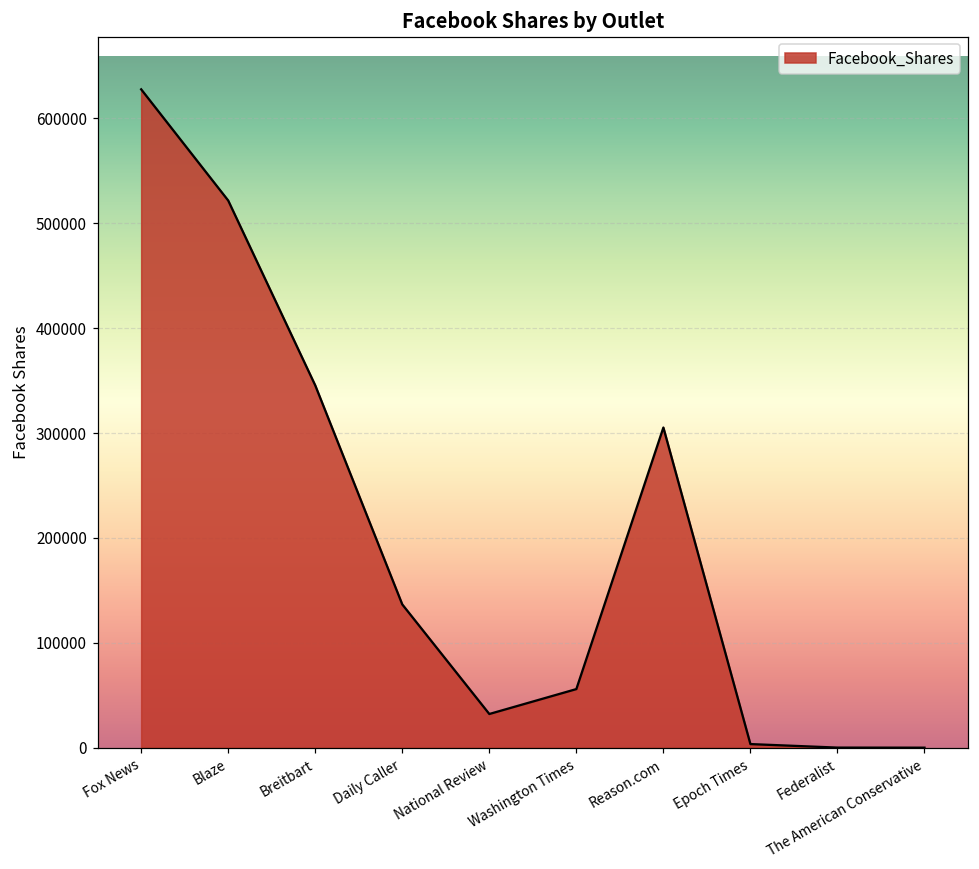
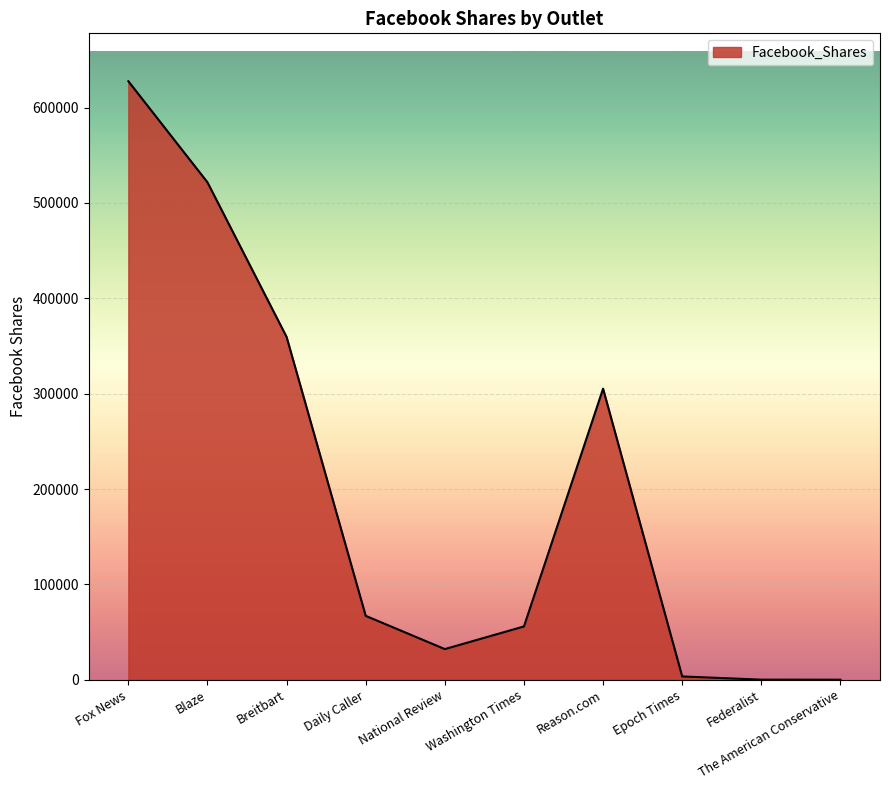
  {
    "Fox News": 630000,
    "Blaze": 520000,
-   "Breitbart": 350000,
-   "Daily Caller": 140000,
+   "Breitbart": 360000,
+   "Daily Caller": 70000,
    "National Review": 30000,
    "Washington Times": 60000,
    "Reason.com": 310000,
    "Epoch Times": 0,
    "Federalist": 0,
    "The American Conservative": 0
  }
